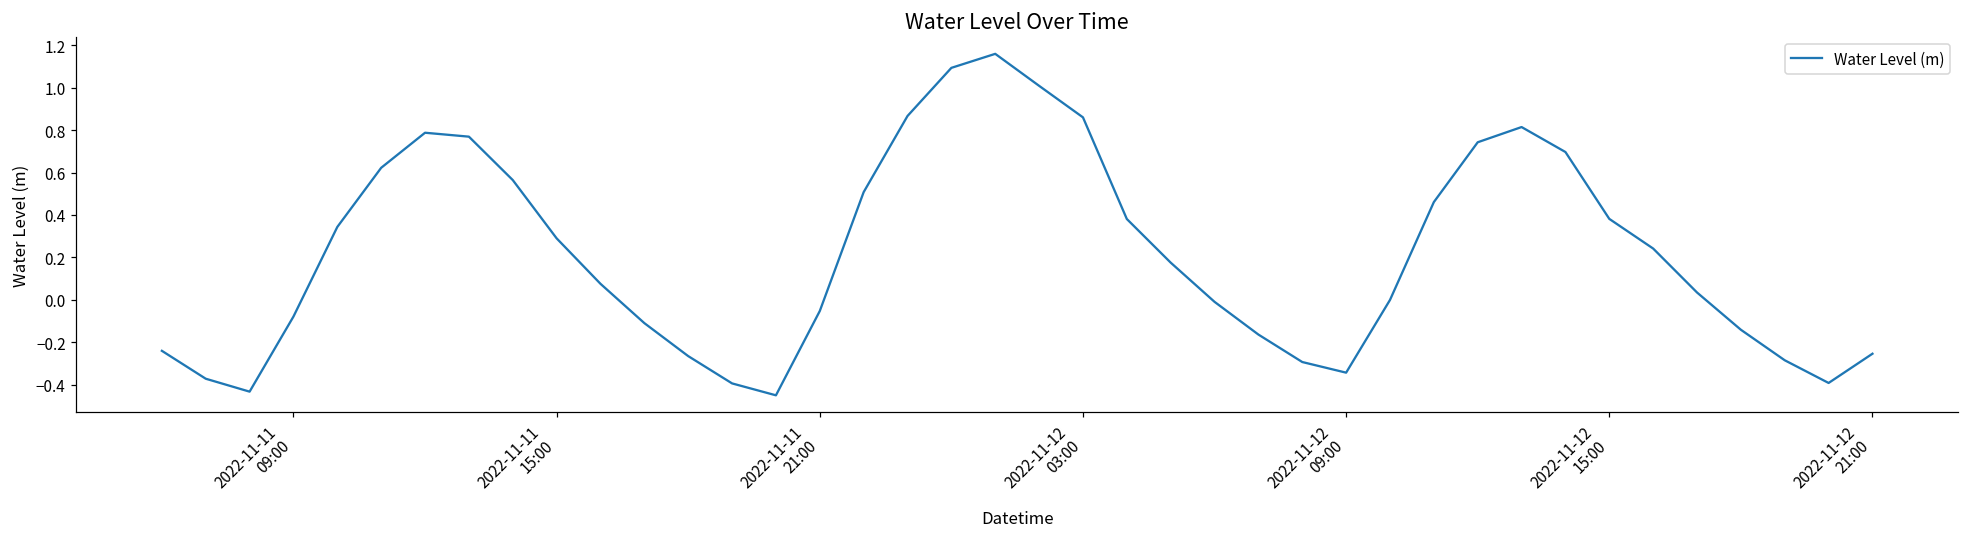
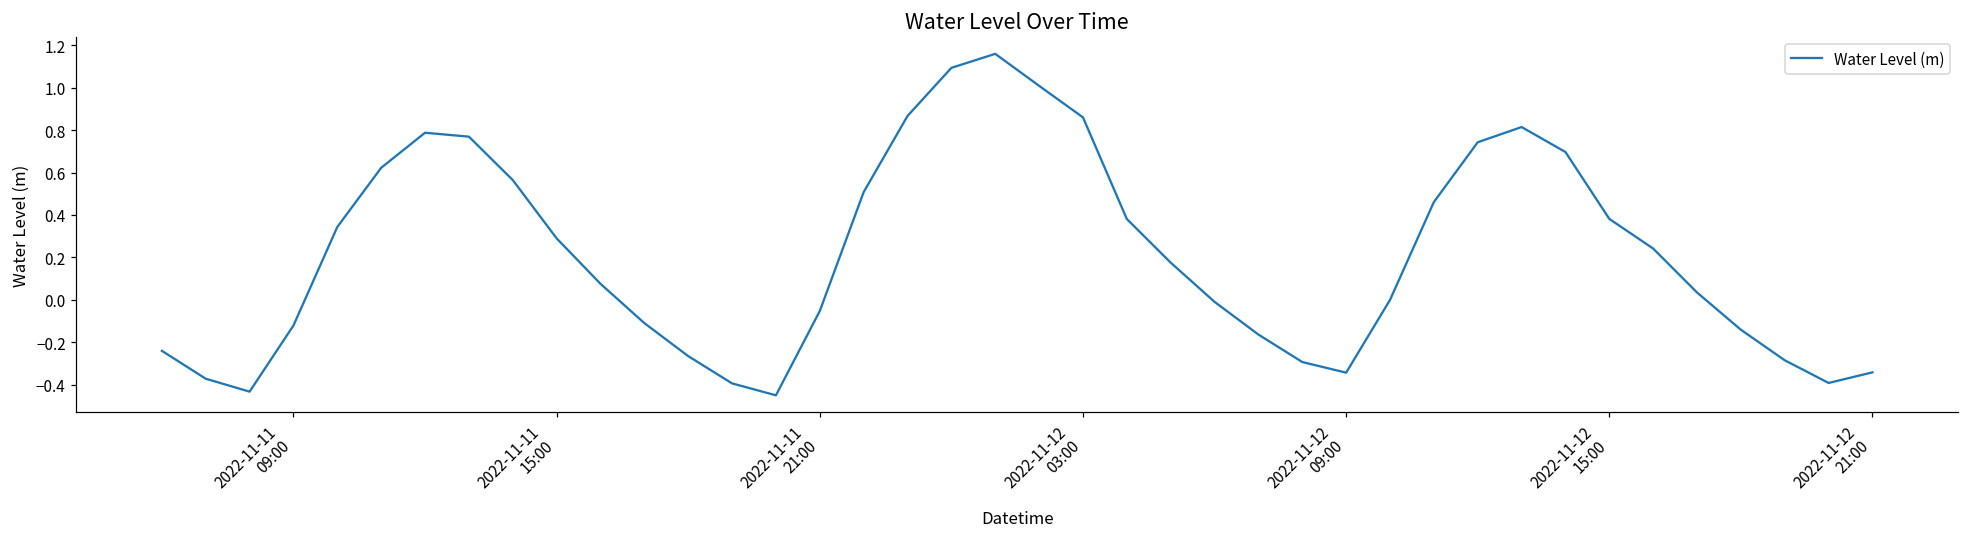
  {
-   "2022-11-11 09:00": -0.08,
+   "2022-11-11 09:00": -0.12,
    "2022-11-11 15:00": 0.29,
    "2022-11-11 21:00": -0.05,
    "2022-11-12 03:00": 0.86,
    "2022-11-12 09:00": -0.34,
    "2022-11-12 15:00": 0.38,
-   "2022-11-12 21:00": -0.25
+   "2022-11-12 21:00": -0.34
  }
